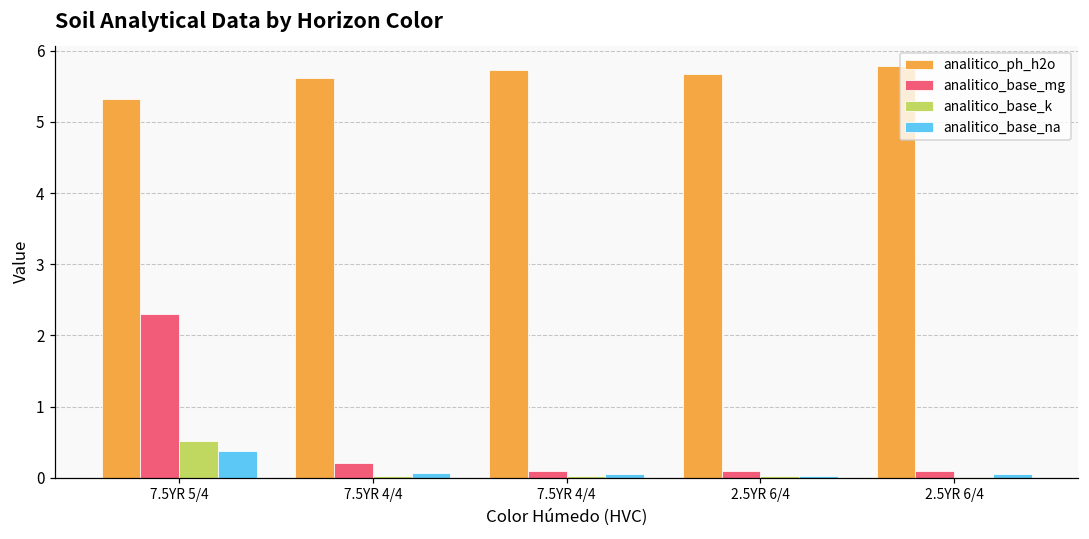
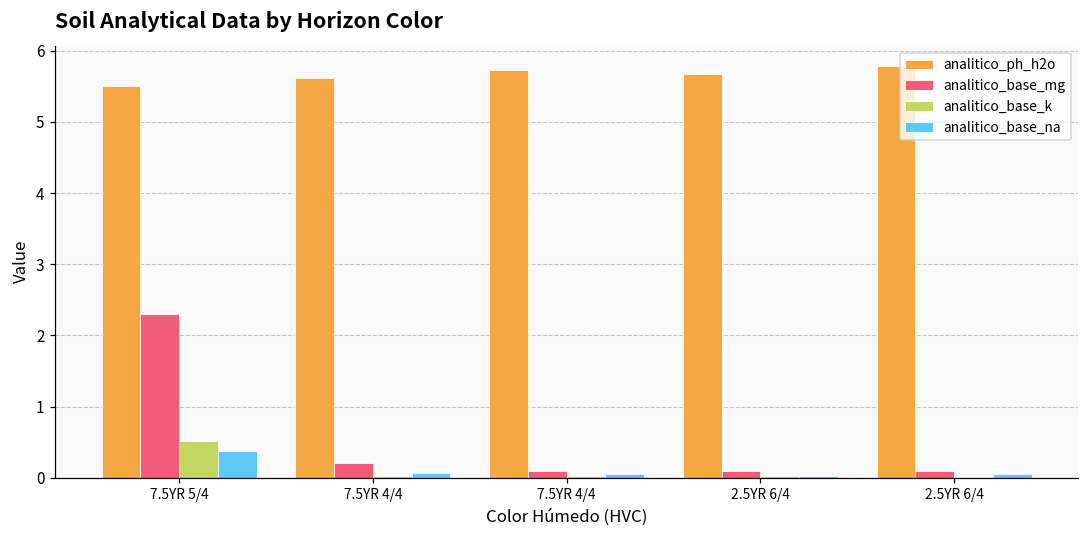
  {
    "analitico_ph_h2o": {
-     "7.5YR 5/4": 5.3
+     "7.5YR 5/4": 5.5
    },
    "analitico_base_mg": {
      "7.5YR 5/4": 2.3
    },
    "analitico_base_k": {
      "7.5YR 5/4": 0.5
    },
    "analitico_base_na": {
      "7.5YR 5/4": 0.4
    }
  }
